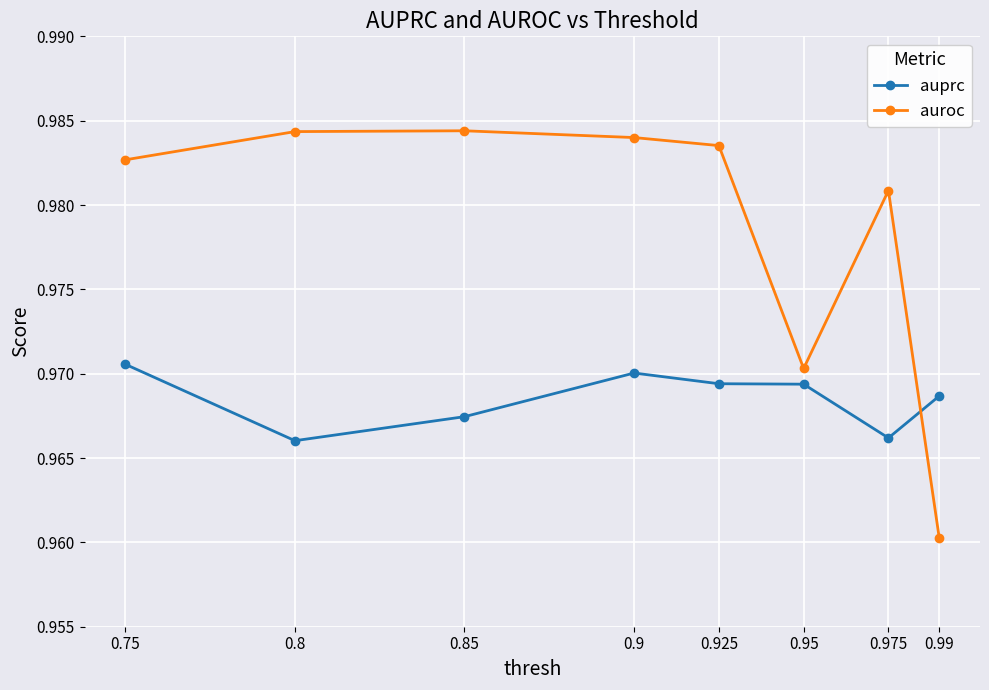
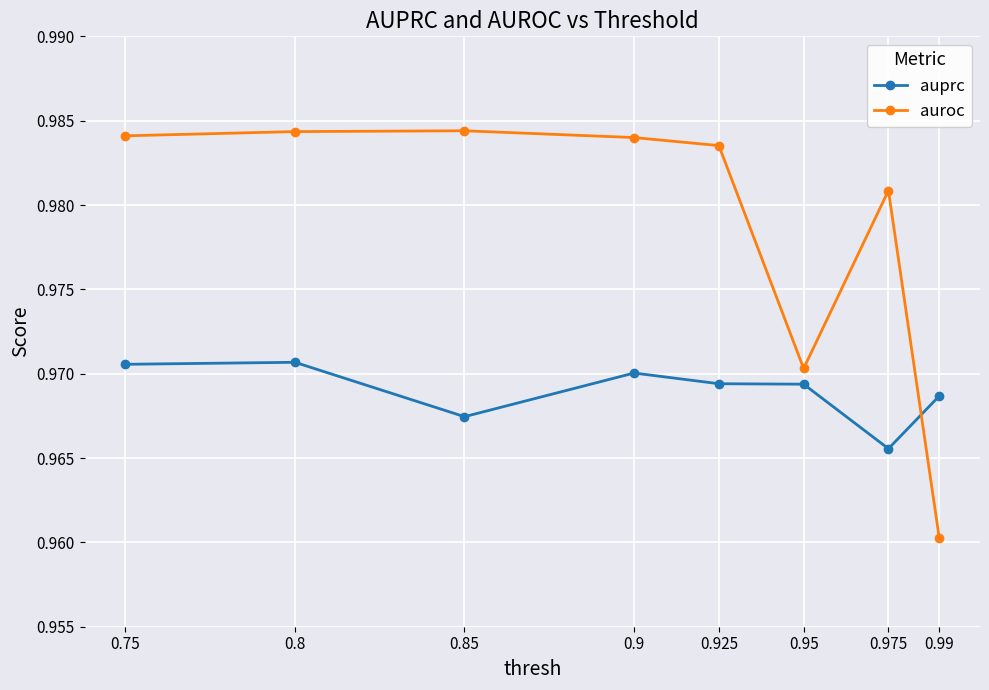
  {
    "auprc": {
      "0.75": 0.9706,
-     "0.8": 0.9660,
+     "0.8": 0.9707,
      "0.85": 0.9675,
      "0.9": 0.9700,
      "0.925": 0.9694,
      "0.95": 0.9694,
-     "0.975": 0.9662,
+     "0.975": 0.9656,
      "0.99": 0.9687
    },
    "auroc": {
-     "0.75": 0.9827,
+     "0.75": 0.9841,
      "0.8": 0.9844,
      "0.85": 0.9844,
      "0.9": 0.9840,
      "0.925": 0.9835,
      "0.95": 0.9703,
      "0.975": 0.9809,
      "0.99": 0.9602
    }
  }
